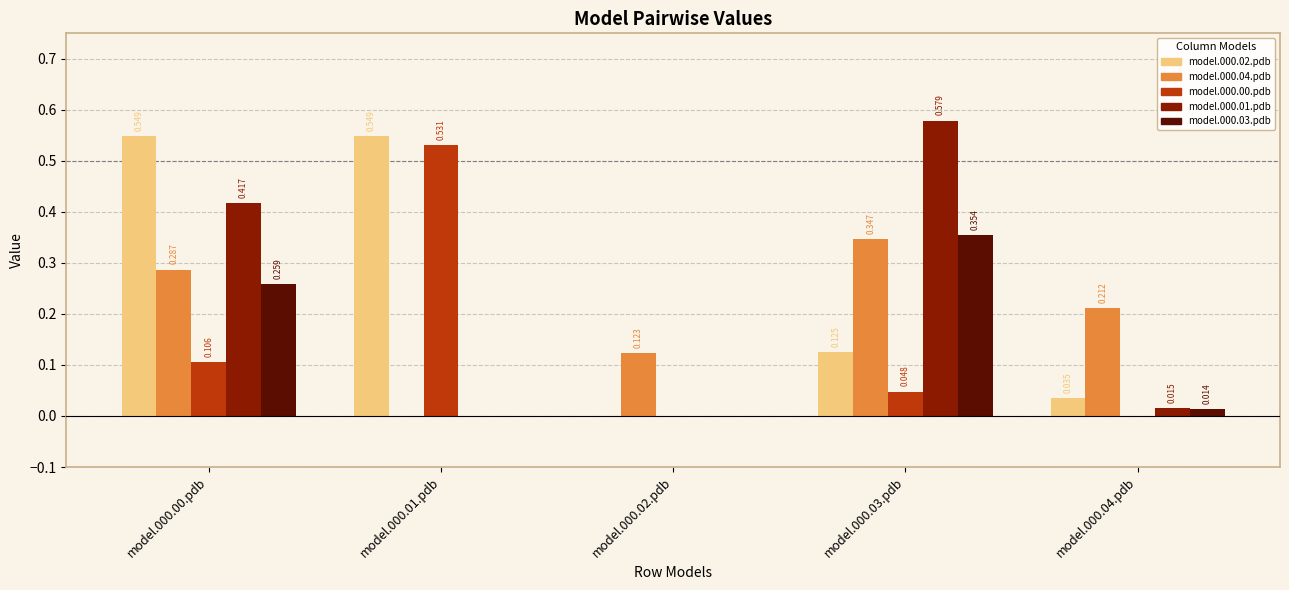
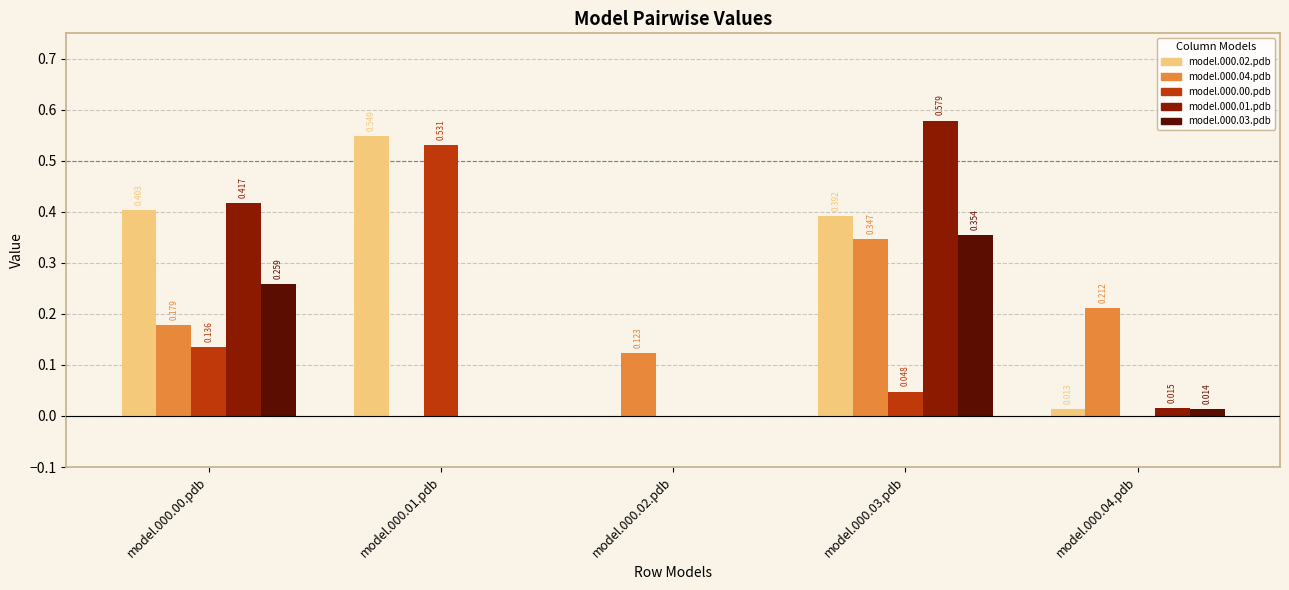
  {
    "model.000.02.pdb": {
-     "model.000.00.pdb": 0.549,
+     "model.000.00.pdb": 0.403,
      "model.000.01.pdb": 0.549,
-     "model.000.03.pdb": 0.125,
-     "model.000.04.pdb": 0.035
+     "model.000.03.pdb": 0.392,
+     "model.000.04.pdb": 0.013
    },
    "model.000.04.pdb": {
-     "model.000.00.pdb": 0.287,
+     "model.000.00.pdb": 0.179,
      "model.000.02.pdb": 0.123,
      "model.000.03.pdb": 0.347,
      "model.000.04.pdb": 0.212
    },
    "model.000.00.pdb": {
-     "model.000.00.pdb": 0.106,
+     "model.000.00.pdb": 0.136,
      "model.000.01.pdb": 0.531,
      "model.000.03.pdb": 0.048
    }
  }
